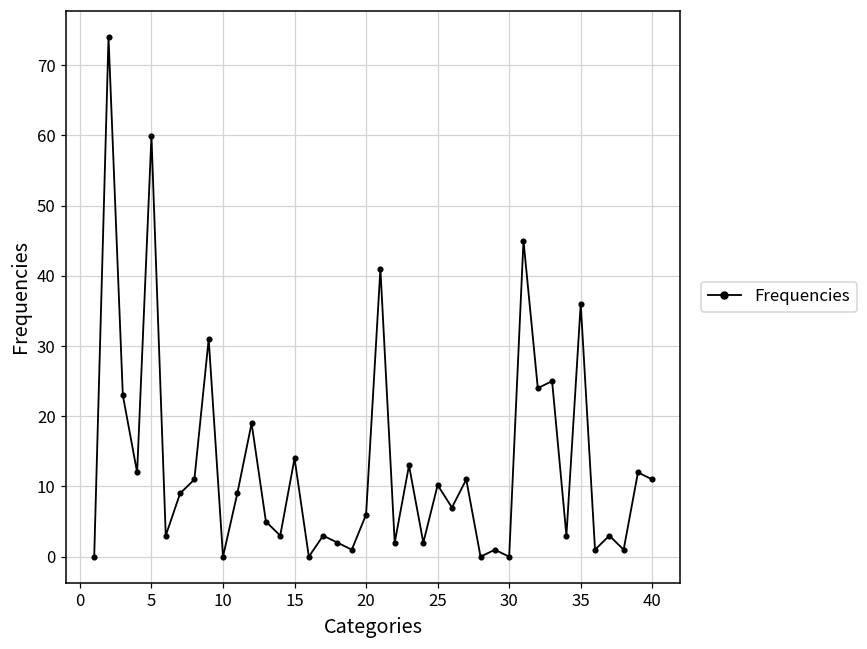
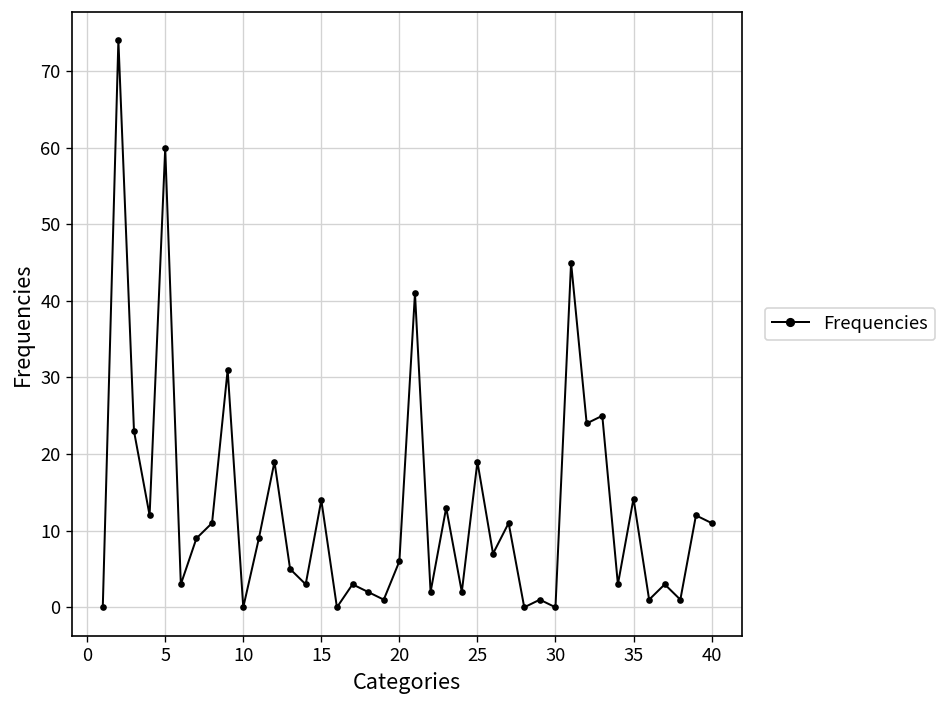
  {
    "5": 60,
    "10": 0,
    "15": 14,
    "20": 6,
-   "25": 10,
+   "25": 19,
    "30": 0,
-   "35": 36,
+   "35": 14,
    "40": 11
  }
